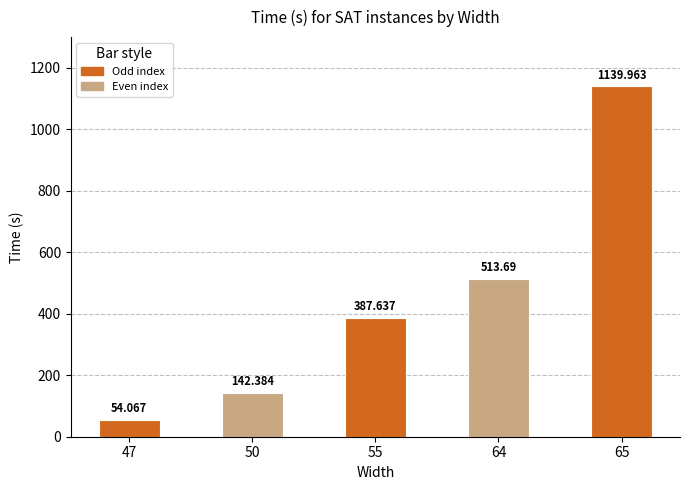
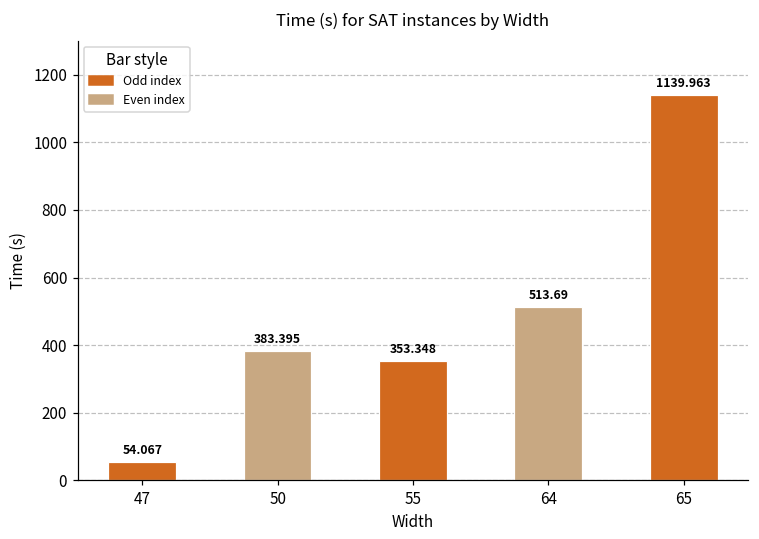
  {
    "47": 54.067,
-   "50": 142.384,
-   "55": 387.637,
+   "50": 383.395,
+   "55": 353.348,
    "64": 513.69,
    "65": 1139.963
  }
